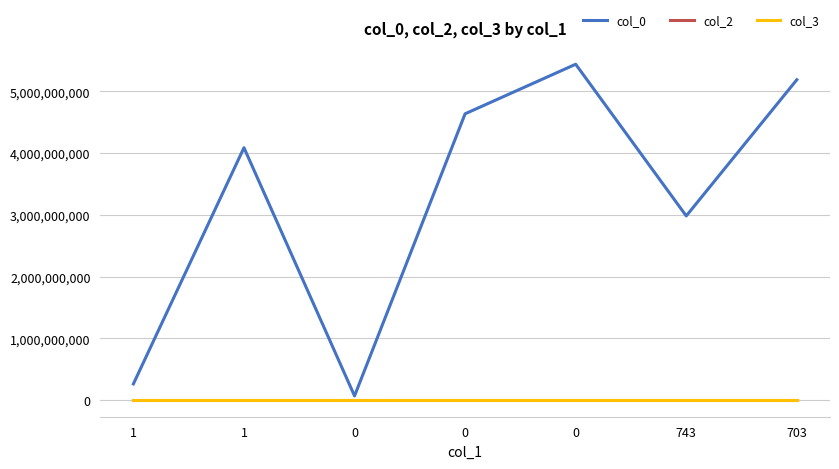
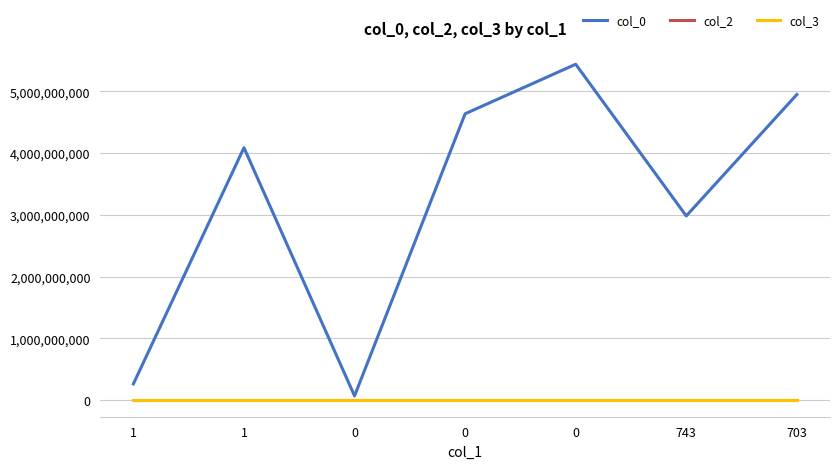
  {
    "col_0": {
      "743": "3,000,000,000",
-     "703": "5,200,000,000"
+     "703": "4,900,000,000"
    },
    "col_3": {
      "743": "0",
      "703": "0"
    }
  }
